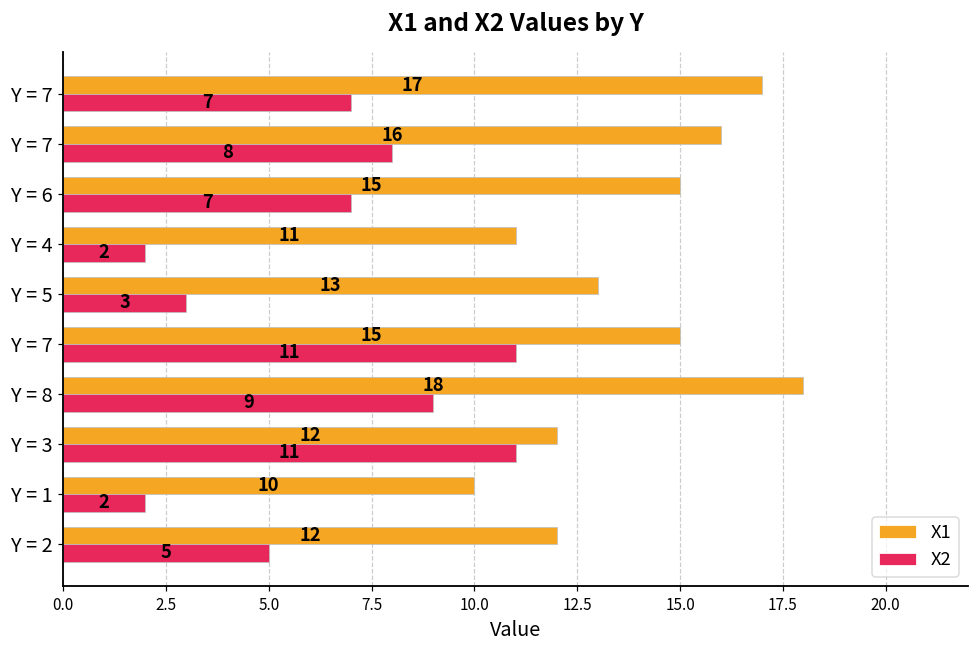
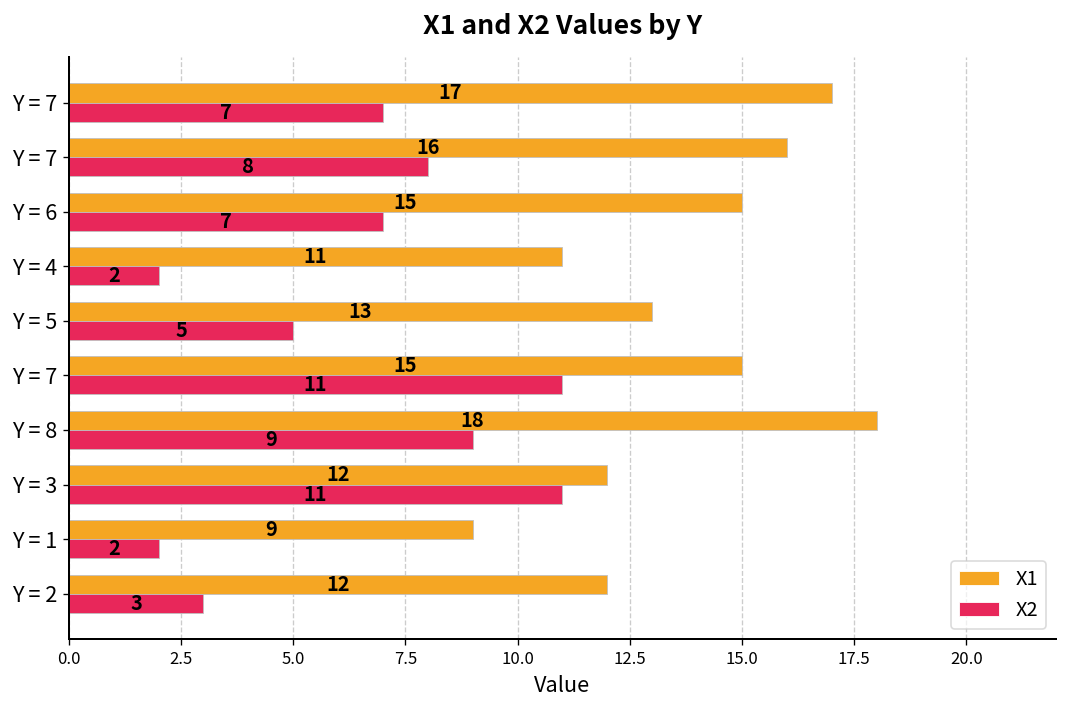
  {
    "X1": {
      "Y = 6": 15,
      "Y = 4": 11,
      "Y = 5": 13,
      "Y = 8": 18,
      "Y = 3": 12,
-     "Y = 1": 10,
+     "Y = 1": 9,
      "Y = 2": 12
    },
    "X2": {
      "Y = 6": 7,
      "Y = 4": 2,
-     "Y = 5": 3,
+     "Y = 5": 5,
      "Y = 8": 9,
      "Y = 3": 11,
      "Y = 1": 2,
-     "Y = 2": 5
+     "Y = 2": 3
    }
  }
